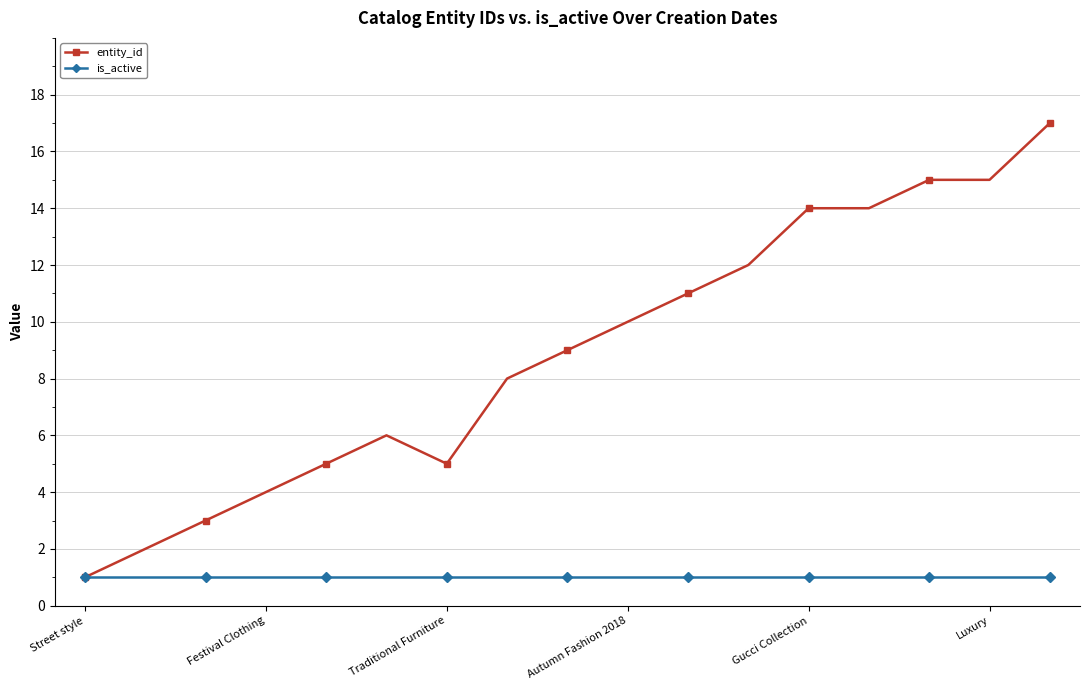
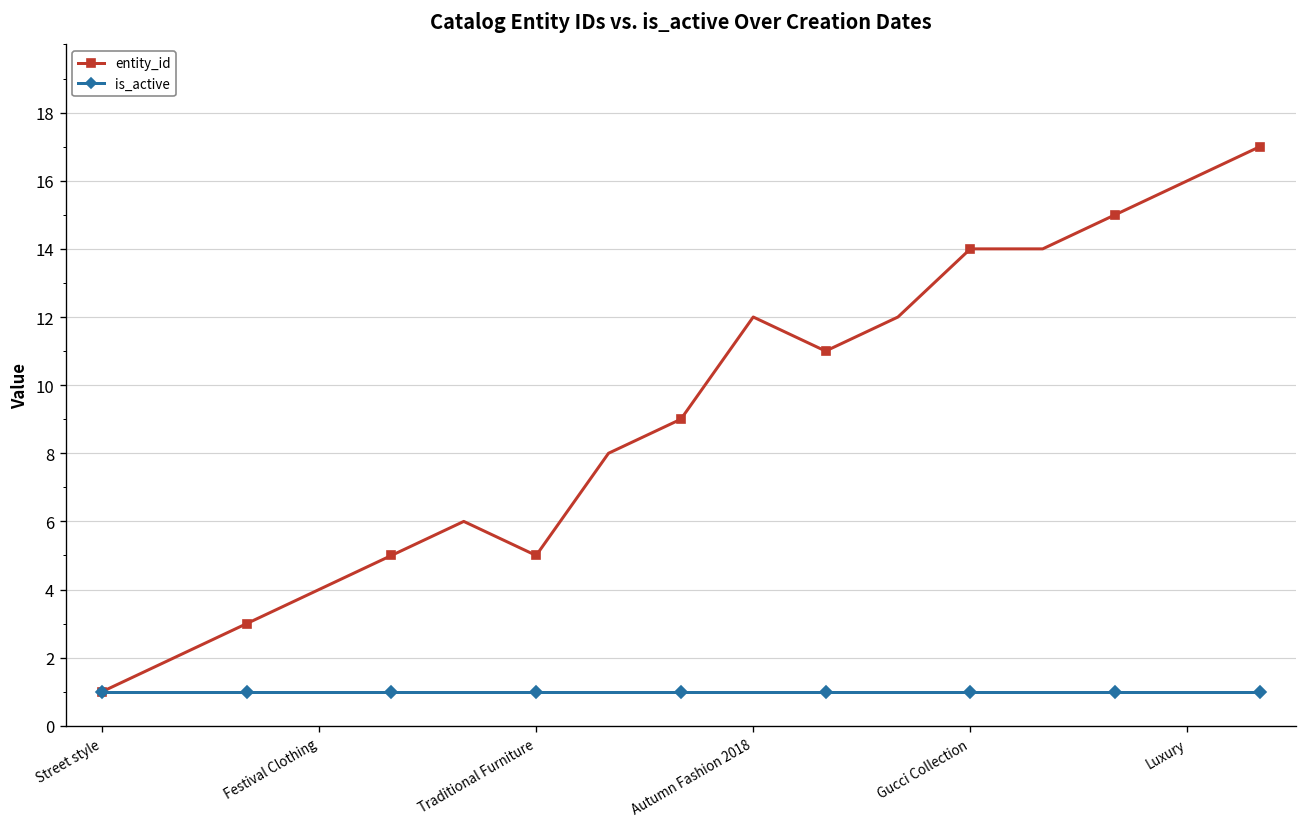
  {
    "entity_id": {
      "Festival Clothing": 4,
      "Traditional Furniture": 5,
-     "Autumn Fashion 2018": 10,
+     "Autumn Fashion 2018": 12,
      "Gucci Collection": 14,
-     "Luxury": 15
+     "Luxury": 16
    },
    "is_active": {
      "Festival Clothing": 1,
      "Traditional Furniture": 1,
      "Autumn Fashion 2018": 1,
      "Gucci Collection": 1,
      "Luxury": 1
    }
  }
